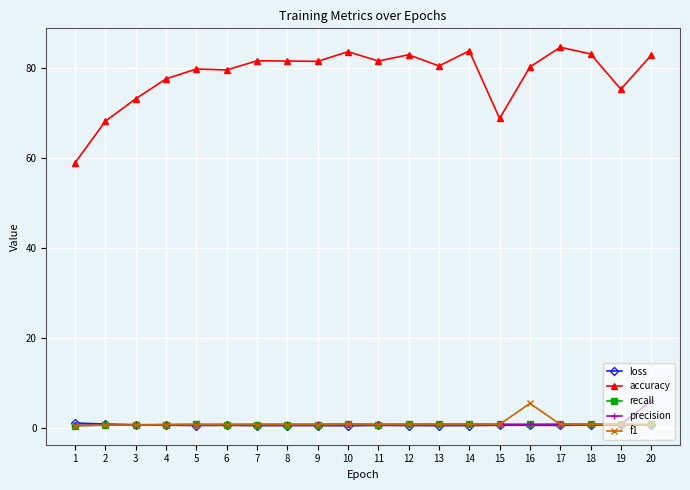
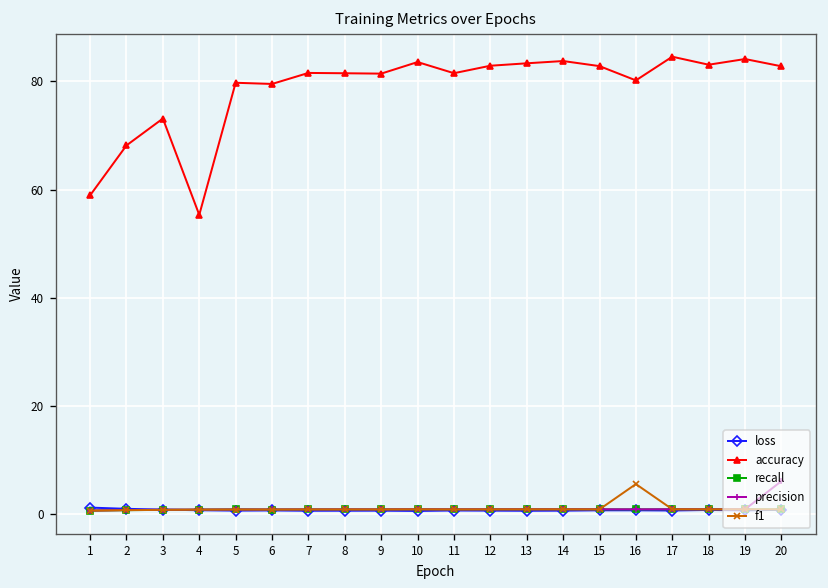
  {
    "accuracy": {
      "1": 59,
      "2": 68,
      "3": 73,
-     "4": 78,
+     "4": 55,
      "5": 80,
      "6": 80,
      "7": 82,
      "8": 82,
      "9": 81,
      "10": 84,
      "11": 82,
      "12": 83,
-     "13": 80,
+     "13": 83,
      "14": 84,
-     "15": 69,
+     "15": 83,
      "16": 80,
      "17": 85,
      "18": 83,
-     "19": 75,
+     "19": 84,
      "20": 83
    },
    "f1": {
      "16": 6
    }
  }
